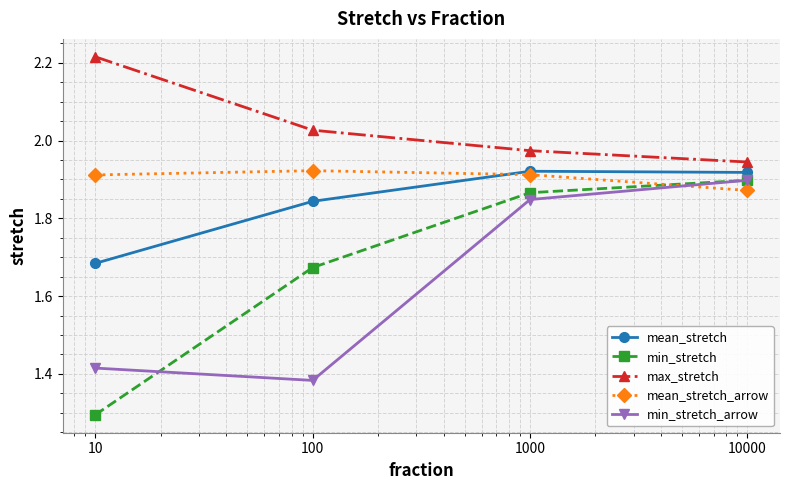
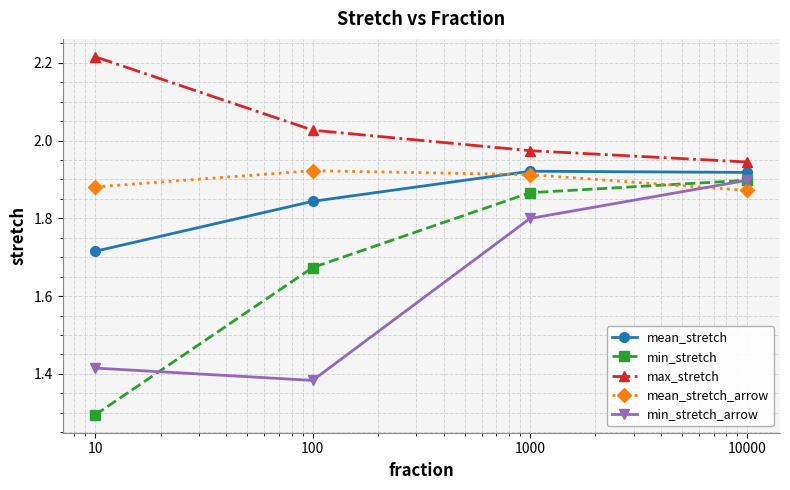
  {
    "mean_stretch": {
-     "10": 1.68,
+     "10": 1.72,
      "100": 1.84,
      "1000": 1.92,
      "10000": 1.92
    },
    "min_stretch": {
      "10": 1.29,
      "100": 1.67,
      "1000": 1.87
    },
    "max_stretch": {
      "10": 2.22,
      "100": 2.03,
      "1000": 1.97,
      "10000": 1.94
    },
    "mean_stretch_arrow": {
-     "10": 1.91,
+     "10": 1.88,
      "100": 1.92,
      "1000": 1.91,
      "10000": 1.87
    },
    "min_stretch_arrow": {
      "10": 1.41,
      "100": 1.38,
-     "1000": 1.85
+     "1000": 1.80
    }
  }
